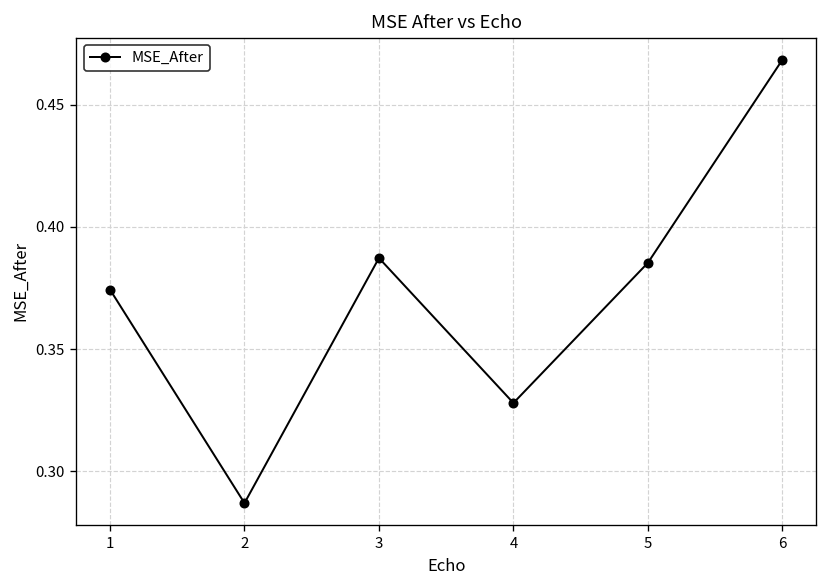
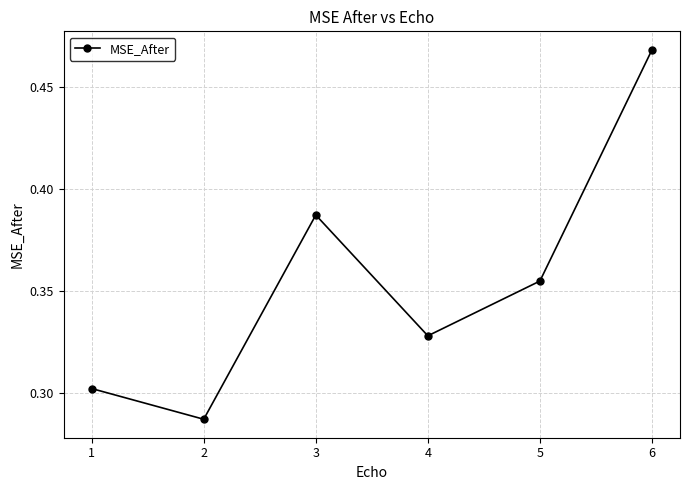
  {
-   "1": 0.374,
+   "1": 0.302,
    "2": 0.287,
    "3": 0.387,
    "4": 0.328,
-   "5": 0.385,
+   "5": 0.355,
    "6": 0.468
  }
